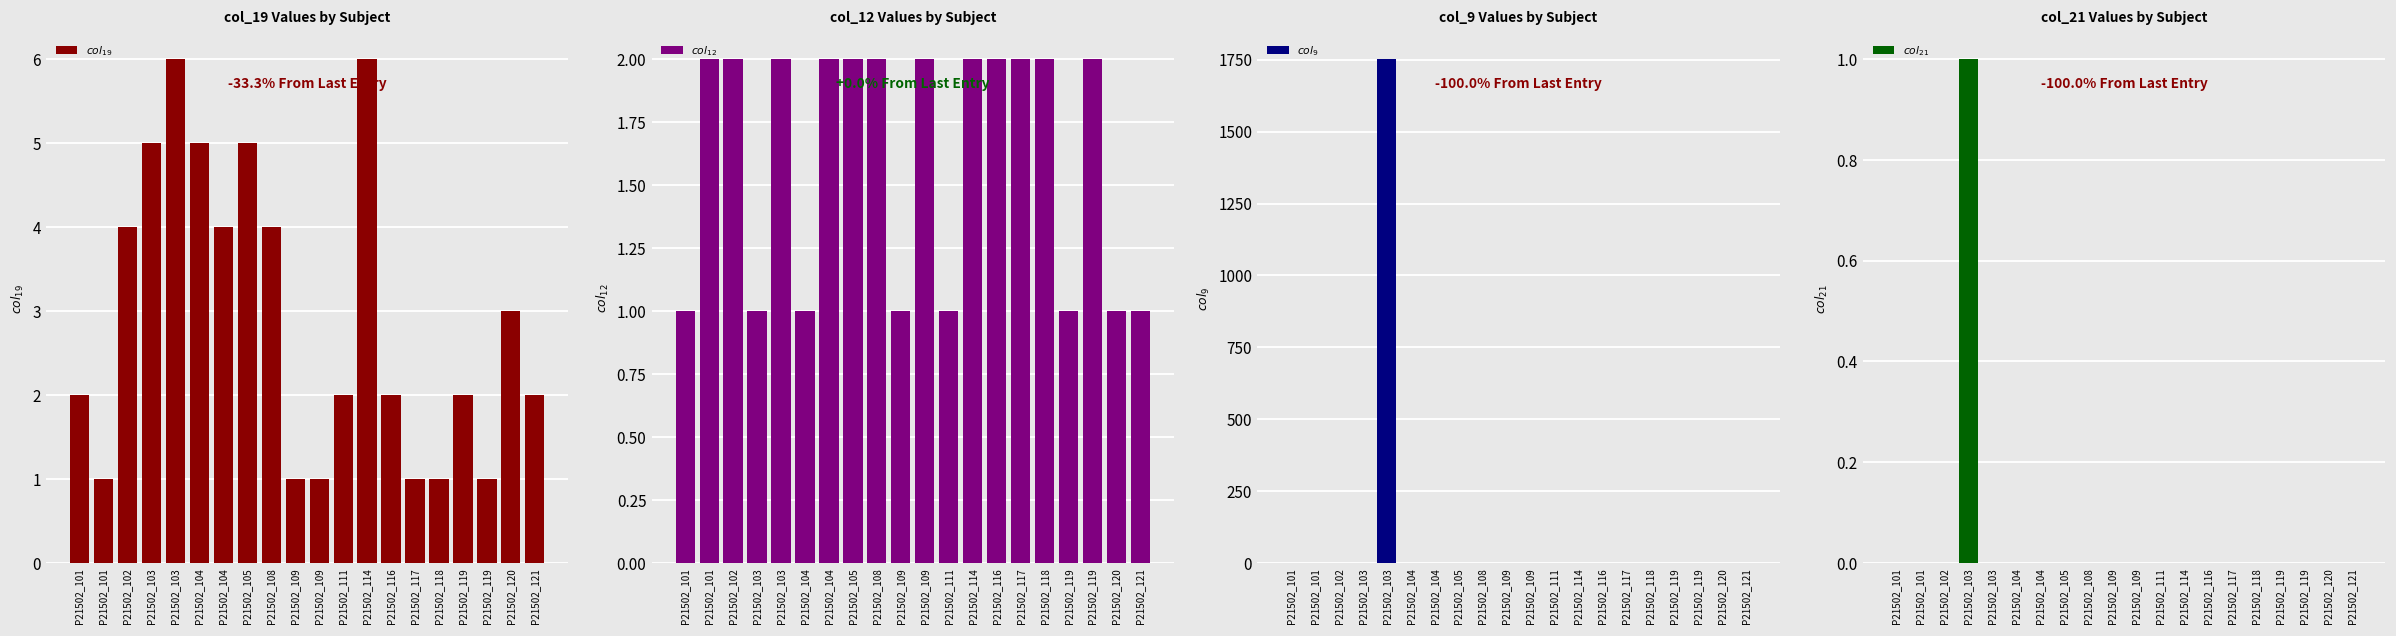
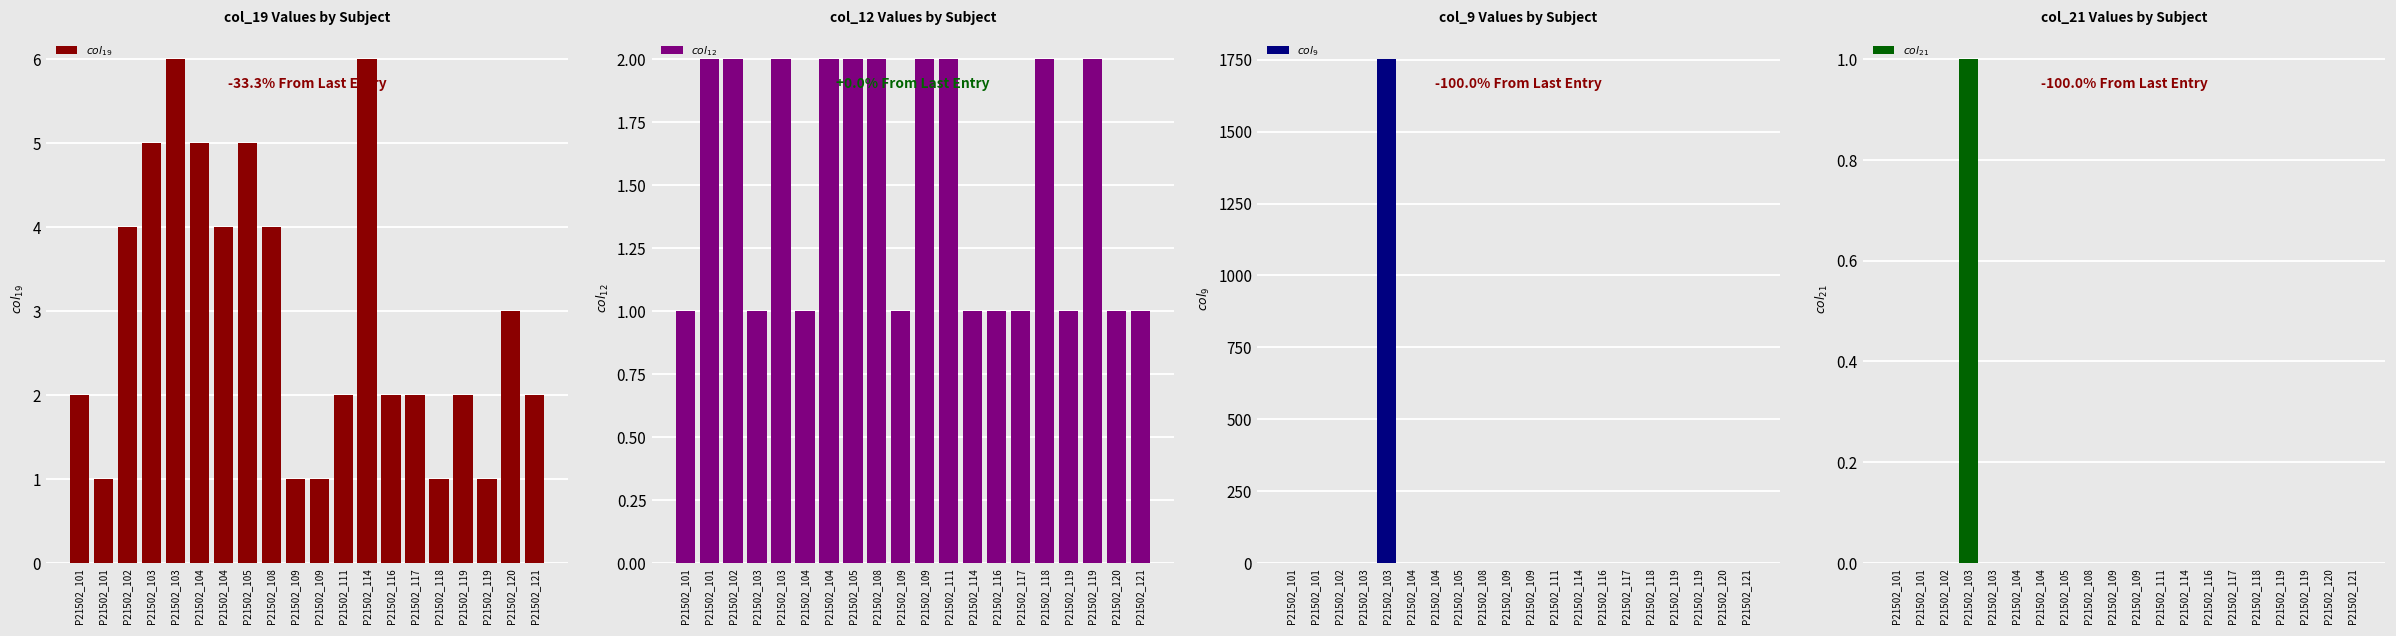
  {
    "col_19 Values by Subject": {
      "P21502_102": 4,
      "P21502_105": 5,
      "P21502_108": 4,
      "P21502_111": 2,
      "P21502_116": 2,
-     "P21502_117": 1,
+     "P21502_117": 2,
      "P21502_118": 1,
      "P21502_120": 3,
      "P21502_121": 2
    },
    "col_12 Values by Subject": {
      "P21502_102": 2,
-     "P21502_111": 1,
-     "P21502_114": 2,
-     "P21502_116": 2,
-     "P21502_117": 2,
+     "P21502_111": 2,
+     "P21502_114": 1,
+     "P21502_116": 1,
+     "P21502_117": 1,
      "P21502_118": 2,
      "P21502_120": 1,
      "P21502_121": 1
    },
    "col_9 Values by Subject": {
      "P21502_102": 0,
      "P21502_105": 0,
      "P21502_108": 0,
      "P21502_111": 0,
      "P21502_114": 0,
      "P21502_116": 0,
      "P21502_117": 0,
      "P21502_118": 0,
      "P21502_120": 0,
      "P21502_121": 0
    },
    "col_21 Values by Subject": {
      "P21502_102": 0.00,
      "P21502_105": 0.00,
      "P21502_108": 0.00,
      "P21502_111": 0.00,
      "P21502_114": 0.00,
      "P21502_116": 0.00,
      "P21502_117": 0.00,
      "P21502_118": 0.00,
      "P21502_120": 0.00,
      "P21502_121": 0.00
    }
  }
